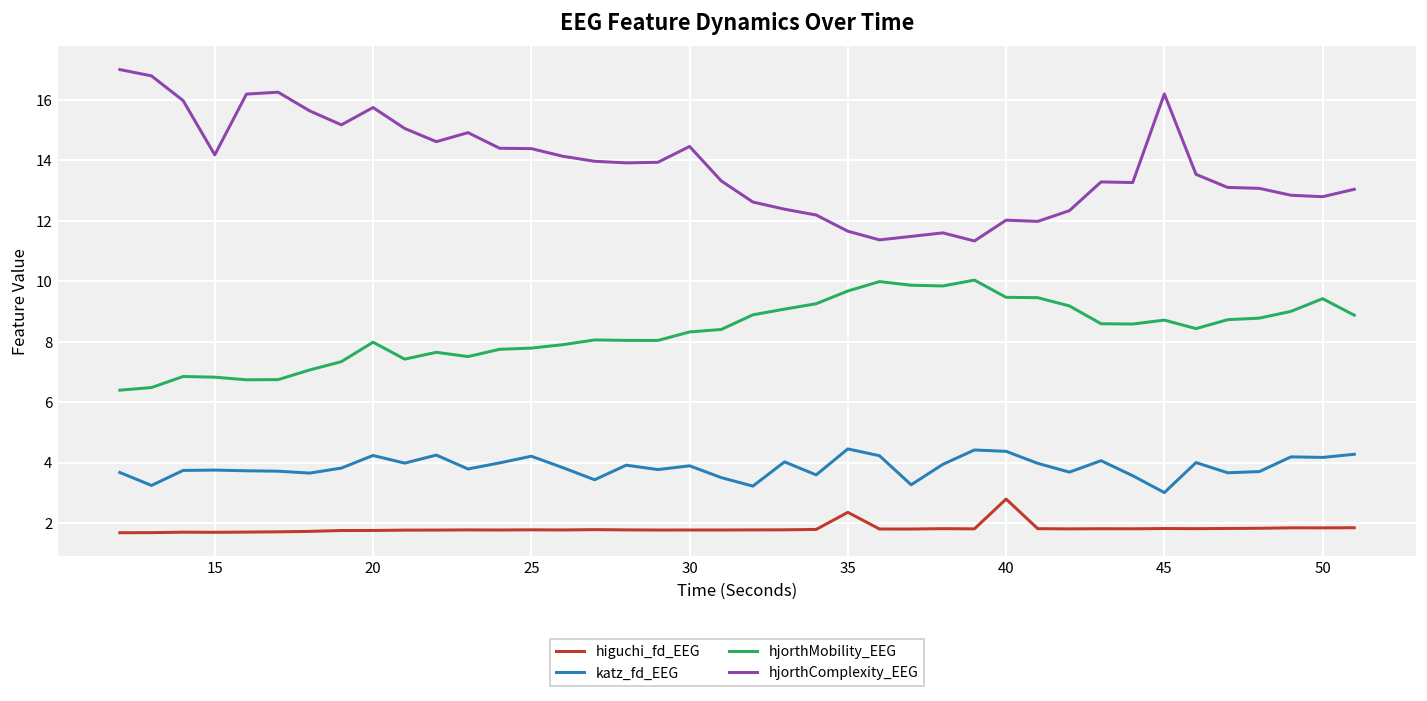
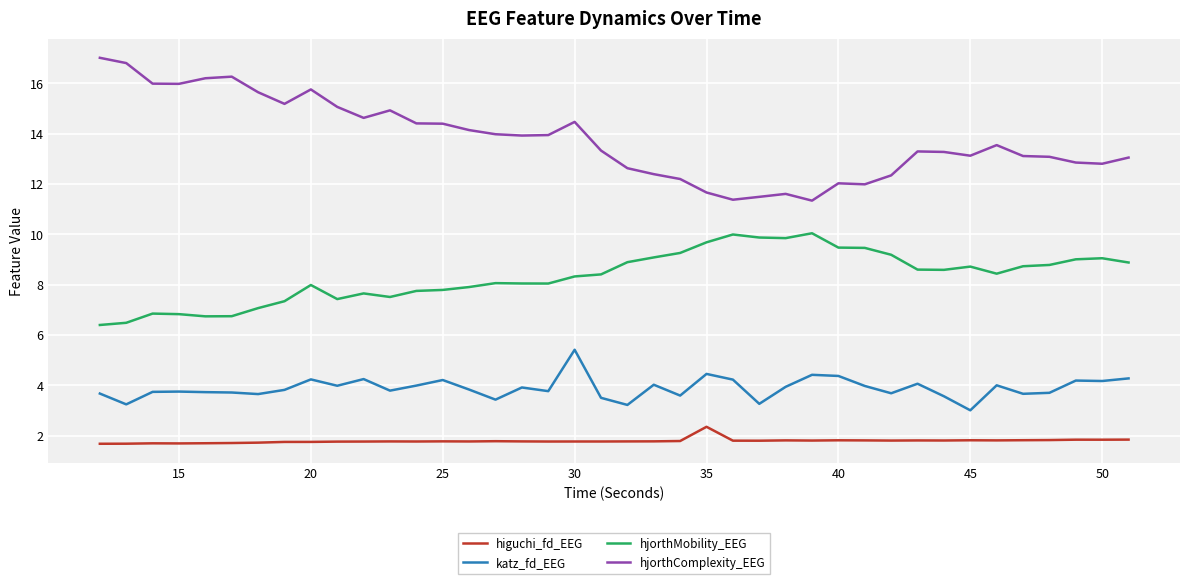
  {
    "higuchi_fd_EEG": {
      "15": 1.7,
      "20": 1.8,
      "25": 1.8,
      "30": 1.8,
      "35": 2.4,
-     "40": 2.8,
+     "40": 1.8,
      "45": 1.8,
      "50": 1.8
    },
    "katz_fd_EEG": {
      "15": 3.8,
      "20": 4.2,
      "25": 4.2,
-     "30": 3.9,
+     "30": 5.4,
      "35": 4.5,
      "40": 4.4,
      "45": 3.0,
      "50": 4.2
    },
    "hjorthMobility_EEG": {
      "15": 6.8,
      "20": 8.0,
      "25": 7.8,
      "30": 8.3,
      "35": 9.7,
      "40": 9.5,
      "45": 8.7,
-     "50": 9.4
+     "50": 9.0
    },
    "hjorthComplexity_EEG": {
-     "15": 14.2,
+     "15": 16.0,
      "20": 15.8,
      "25": 14.4,
      "30": 14.5,
      "35": 11.7,
      "40": 12.0,
-     "45": 16.2,
+     "45": 13.1,
      "50": 12.8
    }
  }
